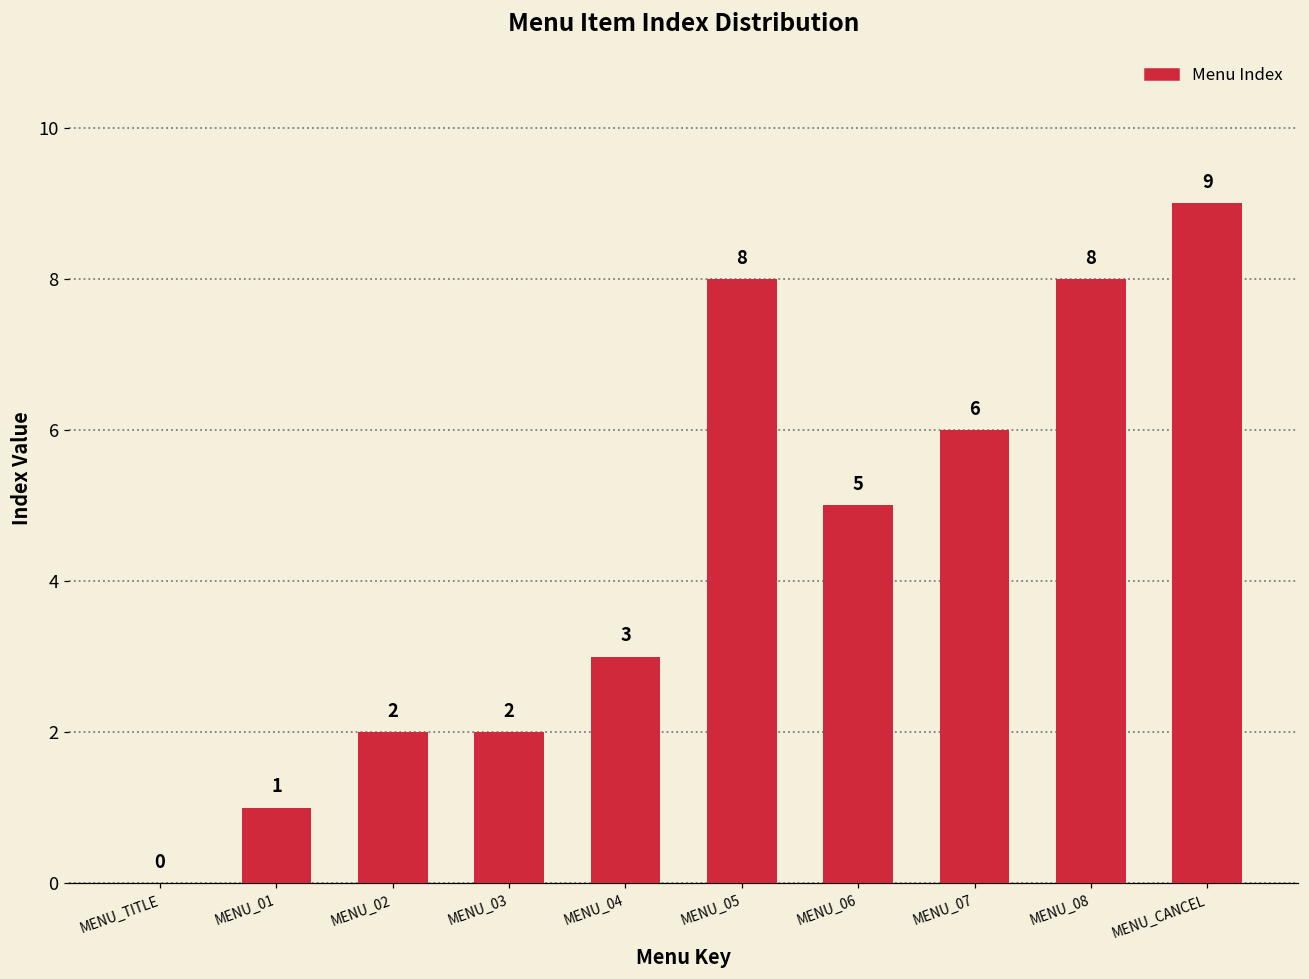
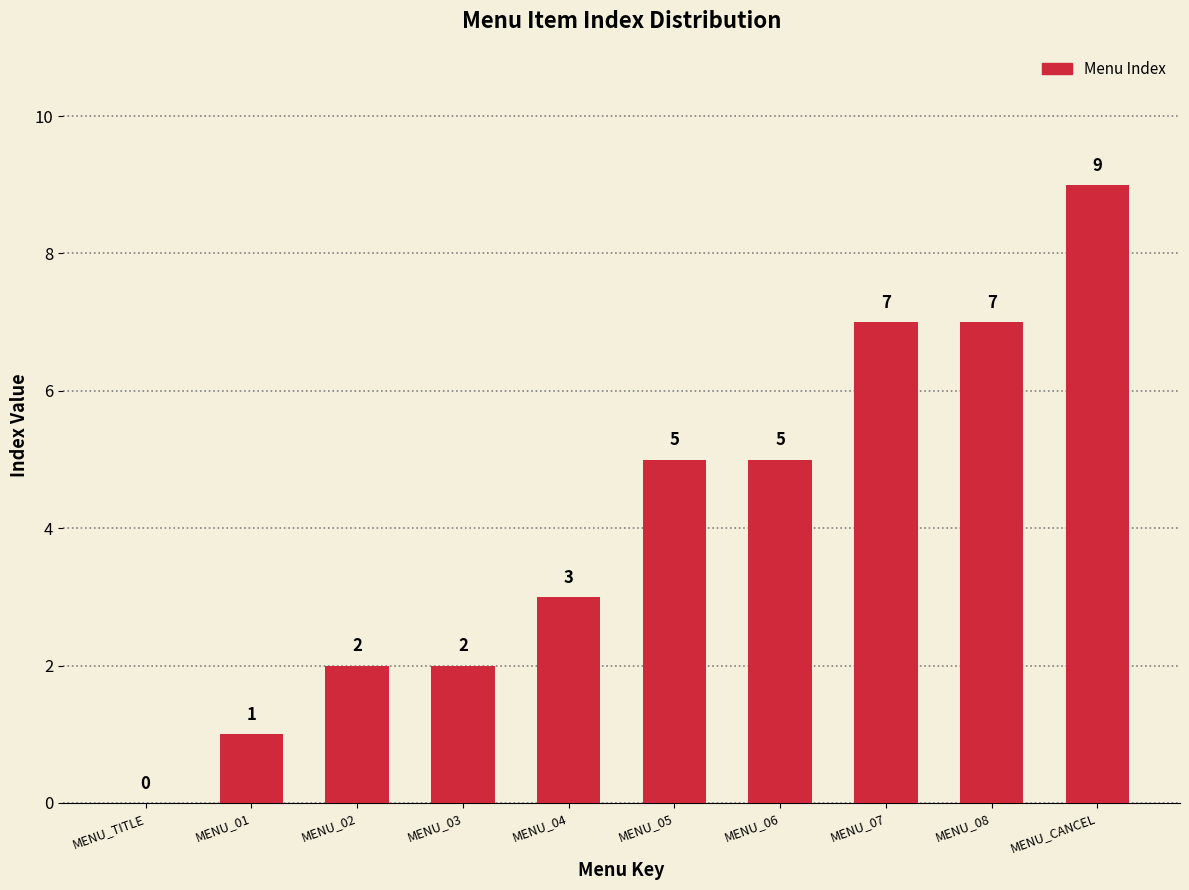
  {
    "MENU_TITLE": 0,
    "MENU_01": 1,
    "MENU_02": 2,
    "MENU_03": 2,
    "MENU_04": 3,
-   "MENU_05": 8,
+   "MENU_05": 5,
    "MENU_06": 5,
-   "MENU_07": 6,
-   "MENU_08": 8,
+   "MENU_07": 7,
+   "MENU_08": 7,
    "MENU_CANCEL": 9
  }
